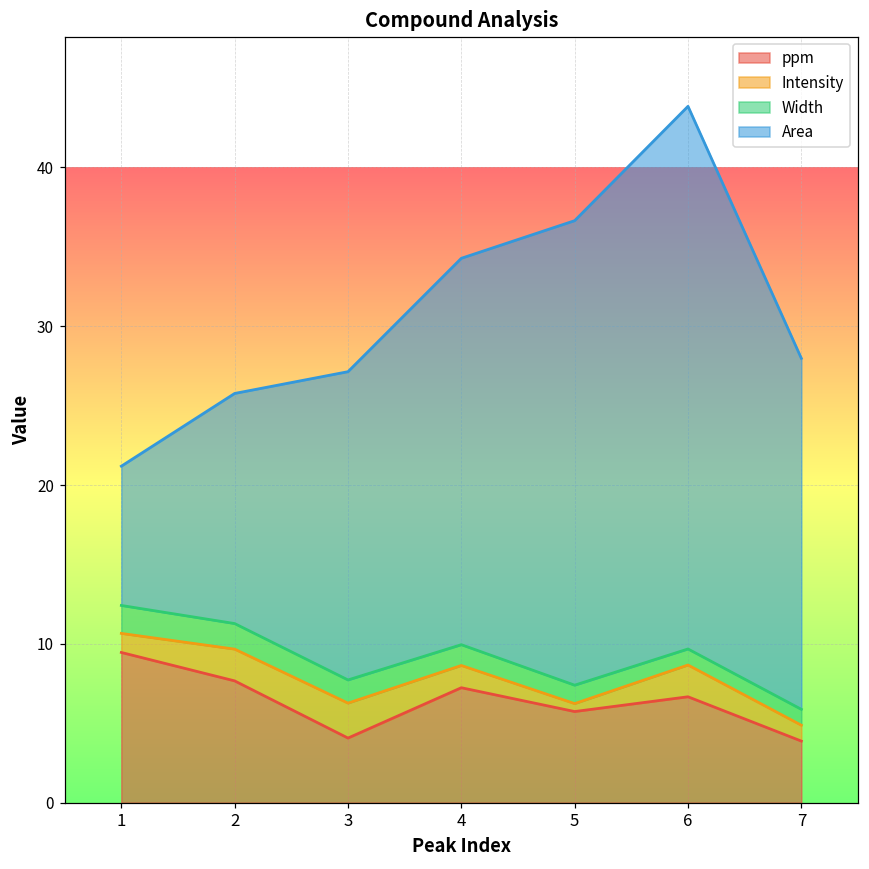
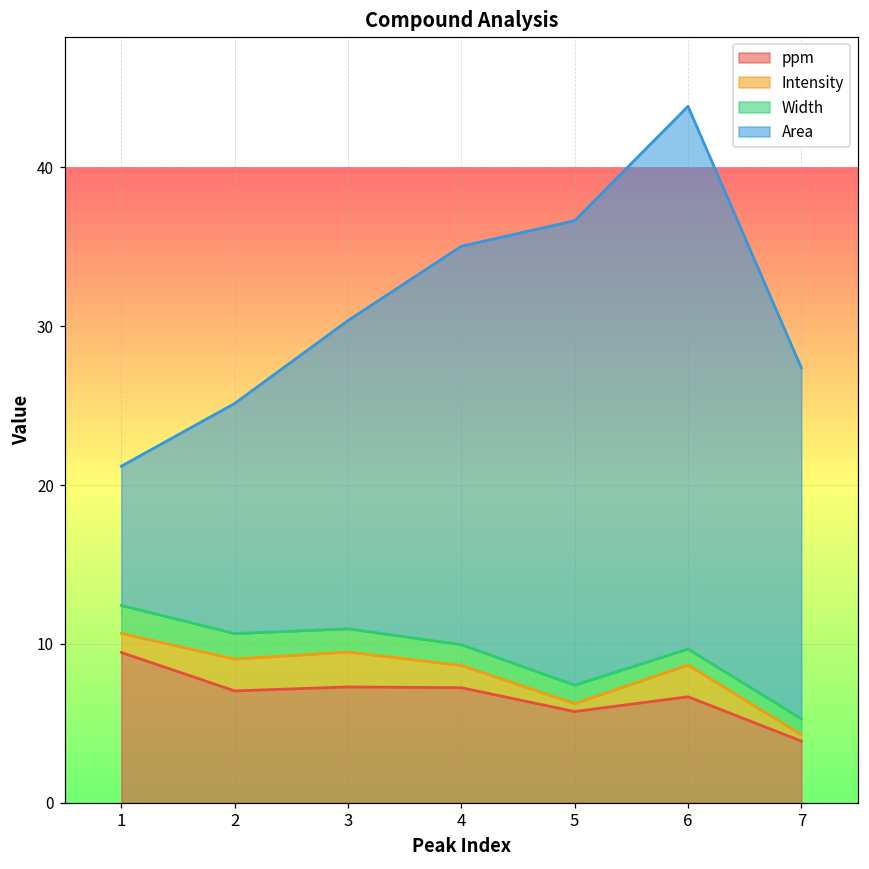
  {
    "ppm": {
      "1": 9.5,
-     "2": 7.7,
-     "3": 4.1,
+     "2": 7.0,
+     "3": 7.3,
      "4": 7.2,
      "5": 5.7,
      "6": 6.7,
      "7": 3.9
    },
    "Intensity": {
      "1": 1.2,
      "2": 2.0,
      "3": 2.2,
      "4": 1.4,
      "5": 0.5,
      "6": 2.0,
-     "7": 1.0
+     "7": 0.4
    },
    "Width": {
      "1": 1.8,
      "2": 1.6,
      "3": 1.5,
      "4": 1.3,
      "5": 1.2,
      "6": 1.0,
      "7": 1.0
    },
    "Area": {
      "1": 8.8,
      "2": 14.5,
      "3": 19.4,
-     "4": 24.3,
+     "4": 25.1,
      "5": 29.3,
      "6": 34.2,
      "7": 22.1
    }
  }
